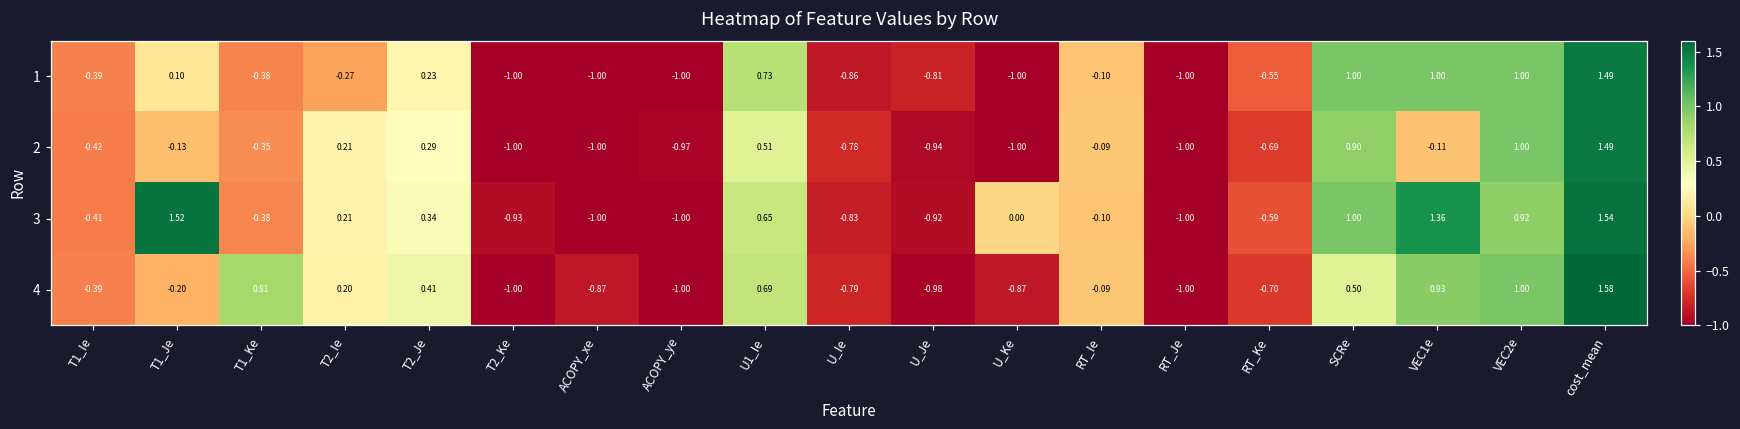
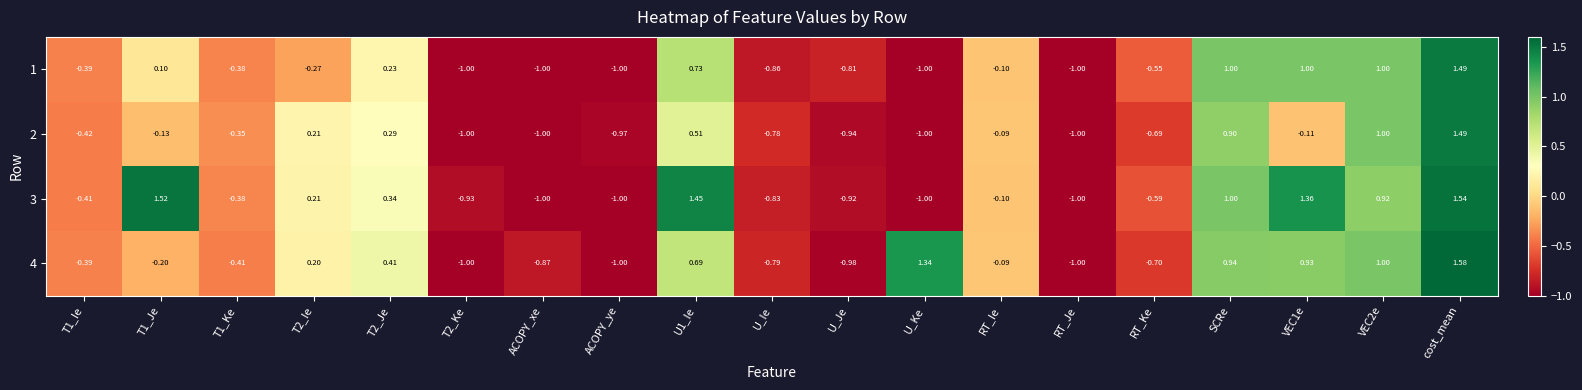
  {
    "1": {
      "T1_Ie": -0.39,
      "T1_Je": 0.10,
      "T1_Ke": -0.38,
      "T2_Ie": -0.27,
      "T2_Je": 0.23,
      "T2_Ke": -1.00,
      "ACOPY_xe": -1.00,
      "ACOPY_ye": -1.00,
      "U1_Ie": 0.73,
      "U_Ie": -0.86,
      "U_Je": -0.81,
      "U_Ke": -1.00,
      "RT_Ie": -0.10,
      "RT_Je": -1.00,
      "RT_Ke": -0.55,
      "SCRe": 1.00,
      "VEC1e": 1.00,
      "VEC2e": 1.00,
      "cost_mean": 1.49
    },
    "2": {
      "T1_Ie": -0.42,
      "T1_Je": -0.13,
      "T1_Ke": -0.35,
      "T2_Ie": 0.21,
      "T2_Je": 0.29,
      "T2_Ke": -1.00,
      "ACOPY_xe": -1.00,
      "ACOPY_ye": -0.97,
      "U1_Ie": 0.51,
      "U_Ie": -0.78,
      "U_Je": -0.94,
      "U_Ke": -1.00,
      "RT_Ie": -0.09,
      "RT_Je": -1.00,
      "RT_Ke": -0.69,
      "SCRe": 0.90,
      "VEC1e": -0.11,
      "VEC2e": 1.00,
      "cost_mean": 1.49
    },
    "3": {
      "T1_Ie": -0.41,
      "T1_Je": 1.52,
      "T1_Ke": -0.38,
      "T2_Ie": 0.21,
      "T2_Je": 0.34,
      "T2_Ke": -0.93,
      "ACOPY_xe": -1.00,
      "ACOPY_ye": -1.00,
-     "U1_Ie": 0.65,
+     "U1_Ie": 1.45,
      "U_Ie": -0.83,
      "U_Je": -0.92,
-     "U_Ke": 0.00,
+     "U_Ke": -1.00,
      "RT_Ie": -0.10,
      "RT_Je": -1.00,
      "RT_Ke": -0.59,
      "SCRe": 1.00,
      "VEC1e": 1.36,
      "VEC2e": 0.92,
      "cost_mean": 1.54
    },
    "4": {
      "T1_Ie": -0.39,
      "T1_Je": -0.20,
-     "T1_Ke": 0.81,
+     "T1_Ke": -0.41,
      "T2_Ie": 0.20,
      "T2_Je": 0.41,
      "T2_Ke": -1.00,
      "ACOPY_xe": -0.87,
      "ACOPY_ye": -1.00,
      "U1_Ie": 0.69,
      "U_Ie": -0.79,
      "U_Je": -0.98,
-     "U_Ke": -0.87,
+     "U_Ke": 1.34,
      "RT_Ie": -0.09,
      "RT_Je": -1.00,
      "RT_Ke": -0.70,
-     "SCRe": 0.50,
+     "SCRe": 0.94,
      "VEC1e": 0.93,
      "VEC2e": 1.00,
      "cost_mean": 1.58
    }
  }
